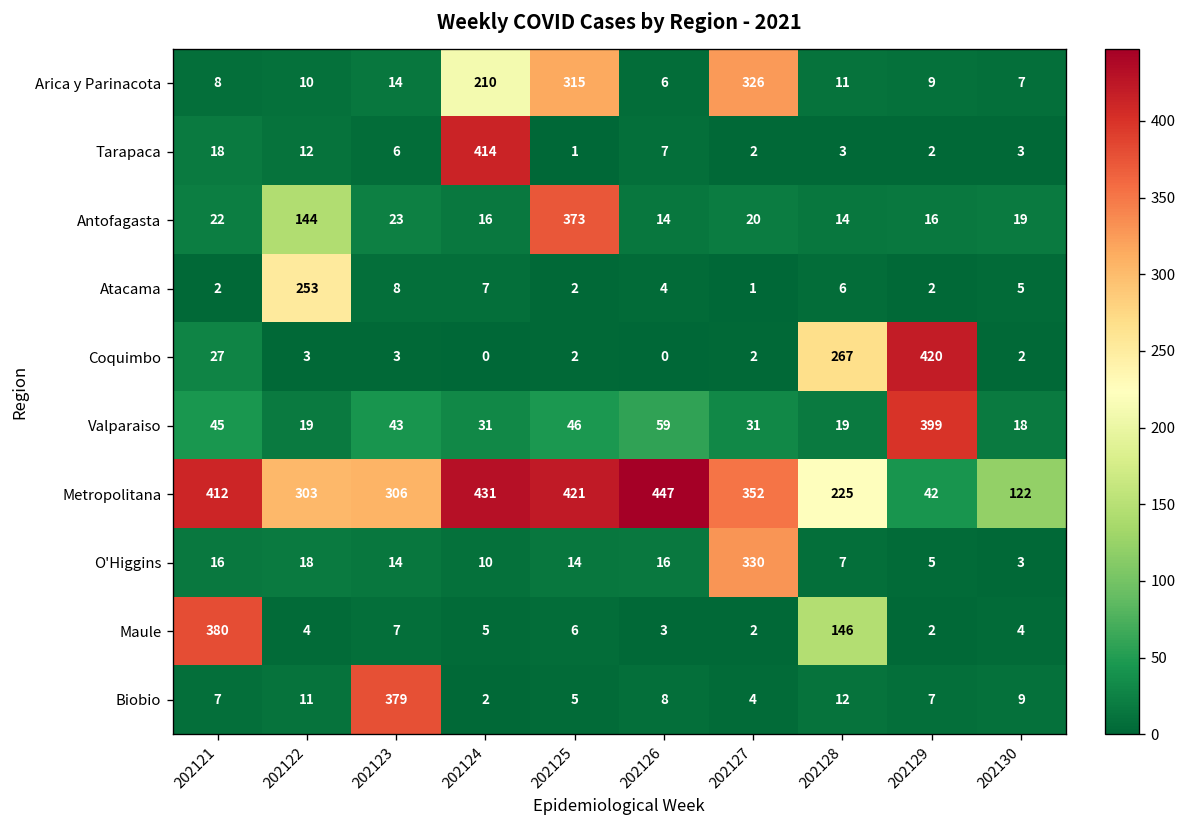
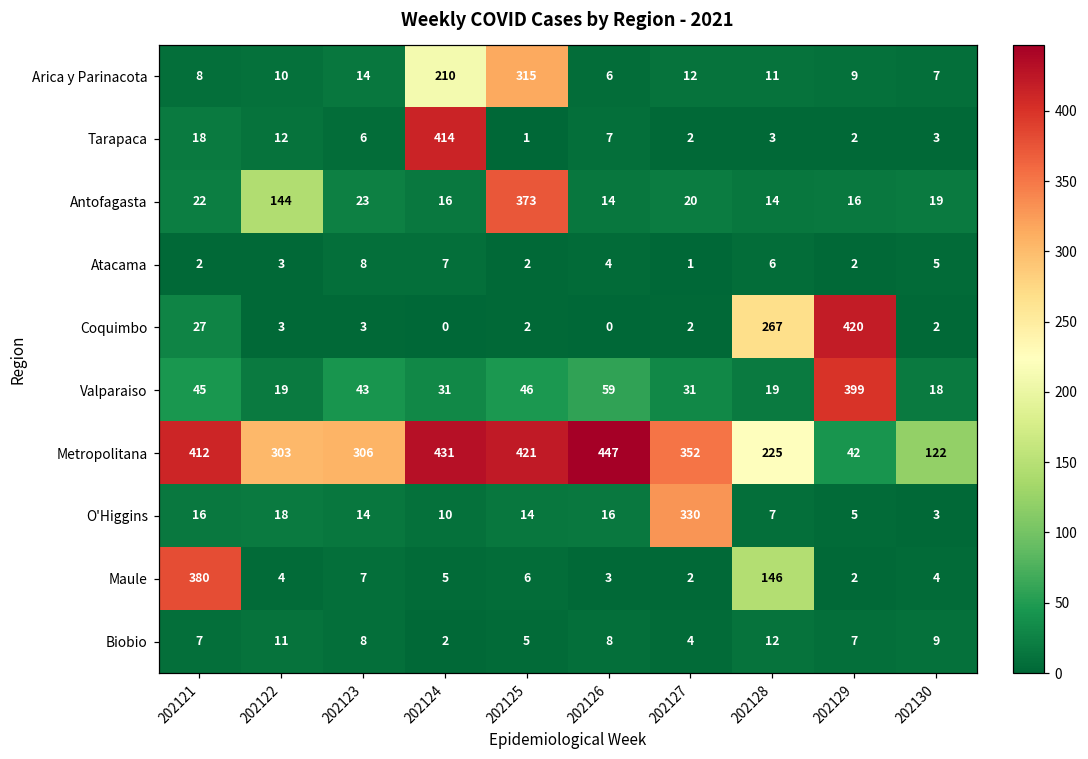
  {
    "Arica y Parinacota": {
      "202121": 8,
      "202122": 10,
      "202123": 14,
      "202124": 210,
      "202125": 315,
      "202126": 6,
-     "202127": 326,
+     "202127": 12,
      "202128": 11,
      "202129": 9,
      "202130": 7
    },
    "Tarapaca": {
      "202121": 18,
      "202122": 12,
      "202123": 6,
      "202124": 414,
      "202125": 1,
      "202126": 7,
      "202127": 2,
      "202128": 3,
      "202129": 2,
      "202130": 3
    },
    "Antofagasta": {
      "202121": 22,
      "202122": 144,
      "202123": 23,
      "202124": 16,
      "202125": 373,
      "202126": 14,
      "202127": 20,
      "202128": 14,
      "202129": 16,
      "202130": 19
    },
    "Atacama": {
      "202121": 2,
-     "202122": 253,
+     "202122": 3,
      "202123": 8,
      "202124": 7,
      "202125": 2,
      "202126": 4,
      "202127": 1,
      "202128": 6,
      "202129": 2,
      "202130": 5
    },
    "Coquimbo": {
      "202121": 27,
      "202122": 3,
      "202123": 3,
      "202124": 0,
      "202125": 2,
      "202126": 0,
      "202127": 2,
      "202128": 267,
      "202129": 420,
      "202130": 2
    },
    "Valparaiso": {
      "202121": 45,
      "202122": 19,
      "202123": 43,
      "202124": 31,
      "202125": 46,
      "202126": 59,
      "202127": 31,
      "202128": 19,
      "202129": 399,
      "202130": 18
    },
    "Metropolitana": {
      "202121": 412,
      "202122": 303,
      "202123": 306,
      "202124": 431,
      "202125": 421,
      "202126": 447,
      "202127": 352,
      "202128": 225,
      "202129": 42,
      "202130": 122
    },
    "O'Higgins": {
      "202121": 16,
      "202122": 18,
      "202123": 14,
      "202124": 10,
      "202125": 14,
      "202126": 16,
      "202127": 330,
      "202128": 7,
      "202129": 5,
      "202130": 3
    },
    "Maule": {
      "202121": 380,
      "202122": 4,
      "202123": 7,
      "202124": 5,
      "202125": 6,
      "202126": 3,
      "202127": 2,
      "202128": 146,
      "202129": 2,
      "202130": 4
    },
    "Biobio": {
      "202121": 7,
      "202122": 11,
-     "202123": 379,
+     "202123": 8,
      "202124": 2,
      "202125": 5,
      "202126": 8,
      "202127": 4,
      "202128": 12,
      "202129": 7,
      "202130": 9
    }
  }
